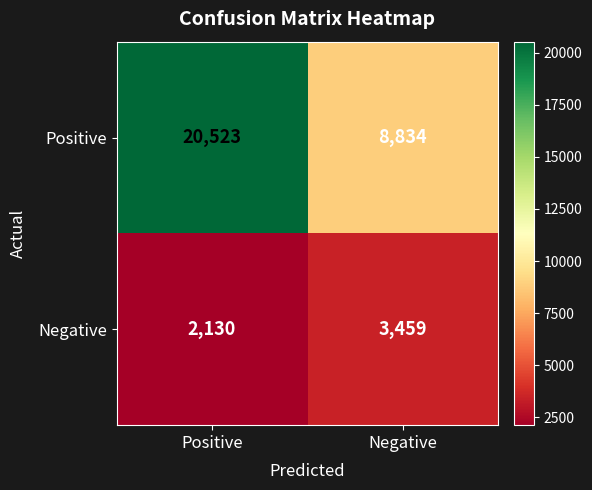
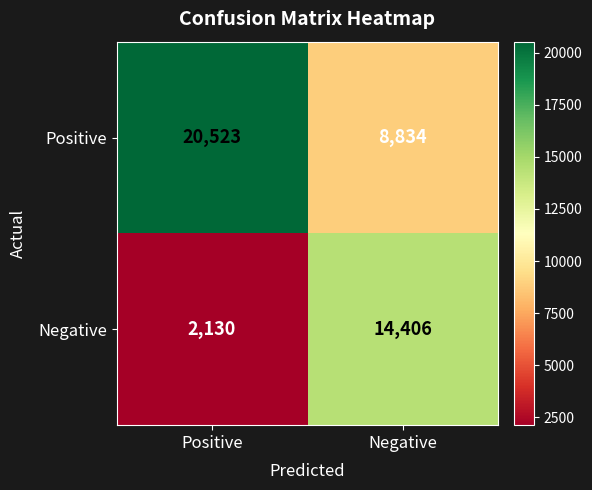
  {
    "Positive": {
      "Positive": "20,523",
      "Negative": "8,834"
    },
    "Negative": {
      "Positive": "2,130",
-     "Negative": "3,459"
+     "Negative": "14,406"
    }
  }
